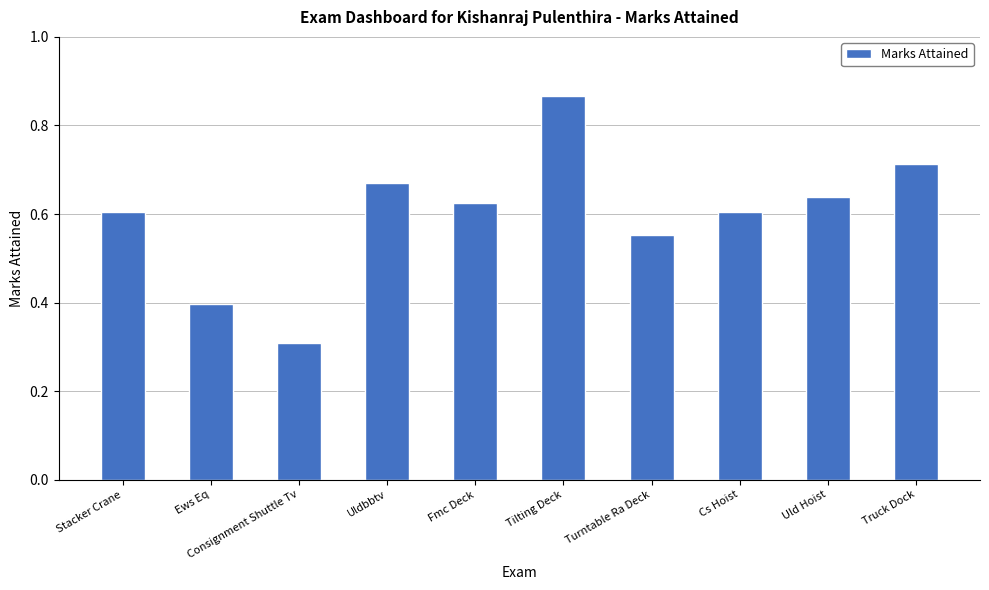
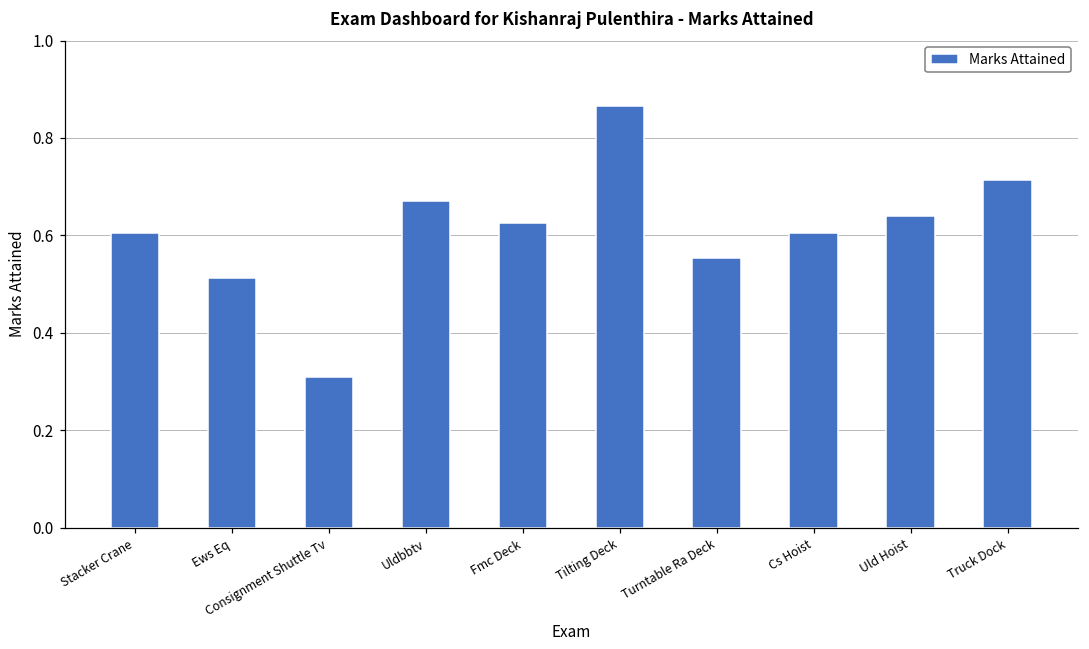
  {
    "Stacker Crane": 0.60,
-   "Ews Eq": 0.40,
+   "Ews Eq": 0.51,
    "Consignment Shuttle Tv": 0.31,
    "Uldbbtv": 0.67,
    "Fmc Deck": 0.63,
    "Tilting Deck": 0.87,
    "Turntable Ra Deck": 0.55,
    "Cs Hoist": 0.60,
    "Uld Hoist": 0.64,
    "Truck Dock": 0.71
  }
